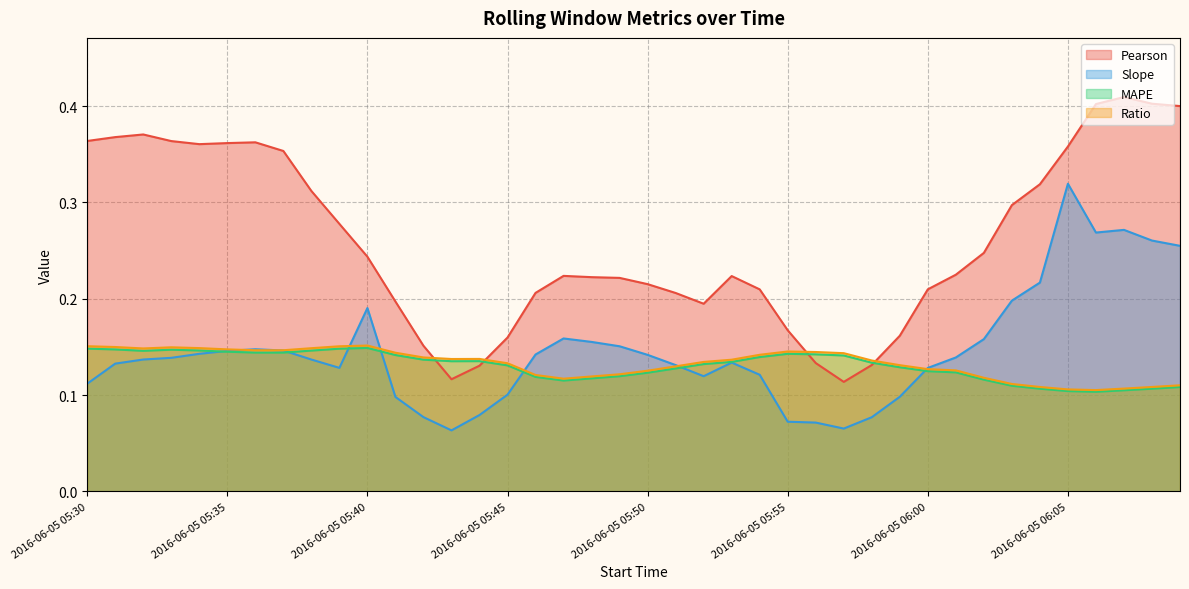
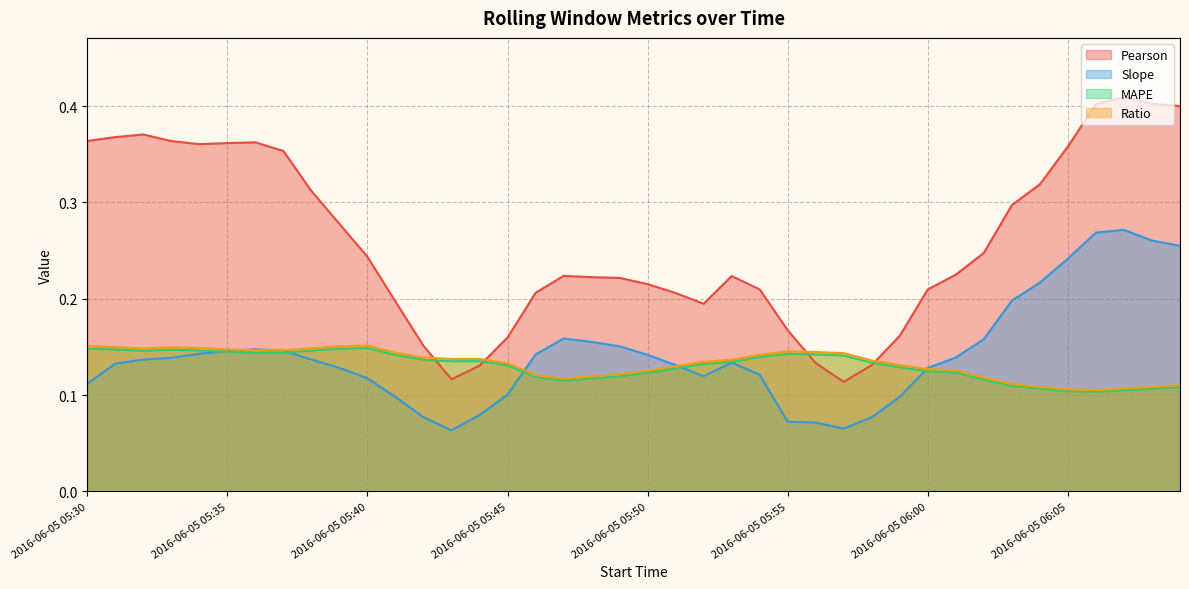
  {
    "Slope": {
      "2016-06-05 05:30": 0.11,
-     "2016-06-05 05:40": 0.19,
+     "2016-06-05 05:40": 0.12,
      "2016-06-05 05:45": 0.10,
      "2016-06-05 05:50": 0.14,
      "2016-06-05 05:55": 0.07,
-     "2016-06-05 06:05": 0.32
+     "2016-06-05 06:05": 0.24
    }
  }
